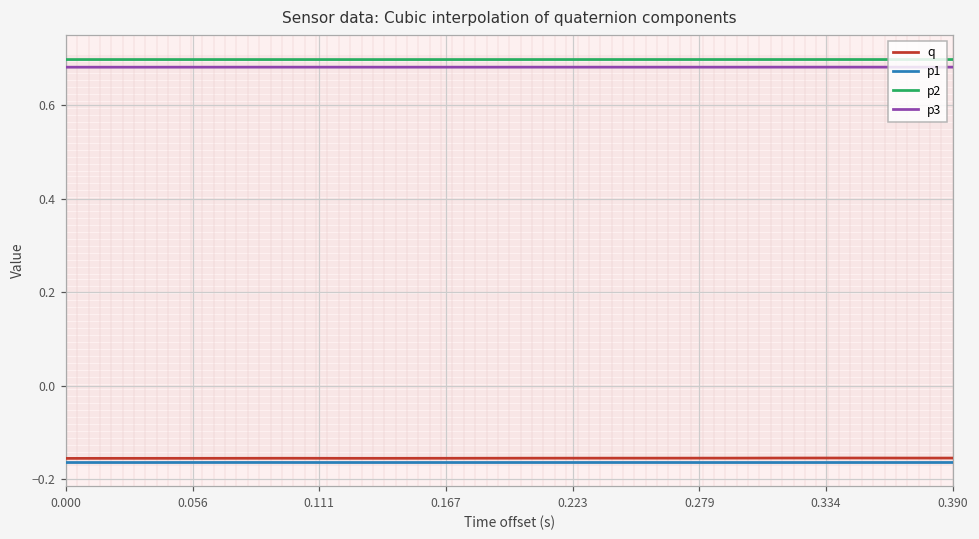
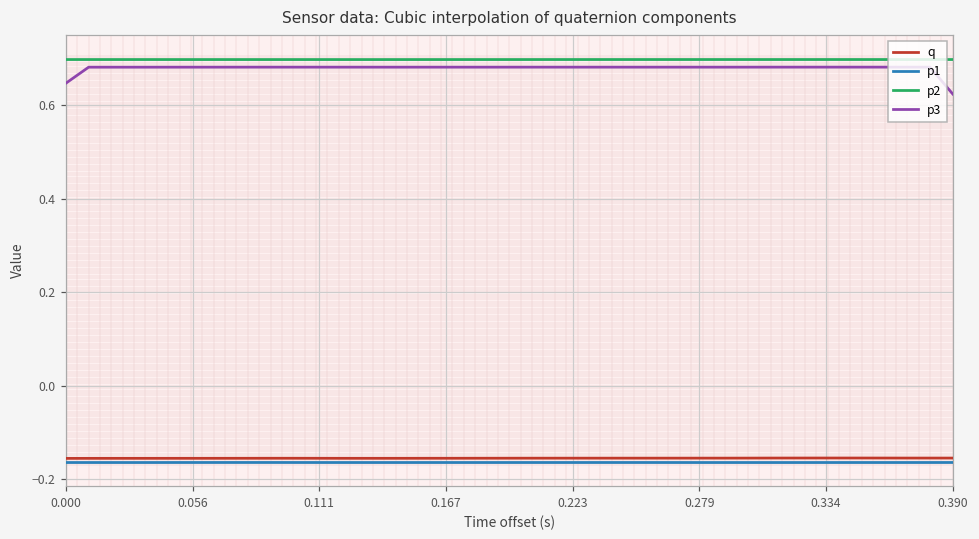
  {
    "q": {
      "0.000": -0.16,
      "0.390": -0.15
    },
    "p1": {
      "0.000": -0.16,
      "0.390": -0.16
    },
    "p2": {
      "0.000": 0.70,
      "0.390": 0.70
    },
    "p3": {
-     "0.000": 0.68,
-     "0.390": 0.68
+     "0.000": 0.65,
+     "0.390": 0.62
    }
  }
